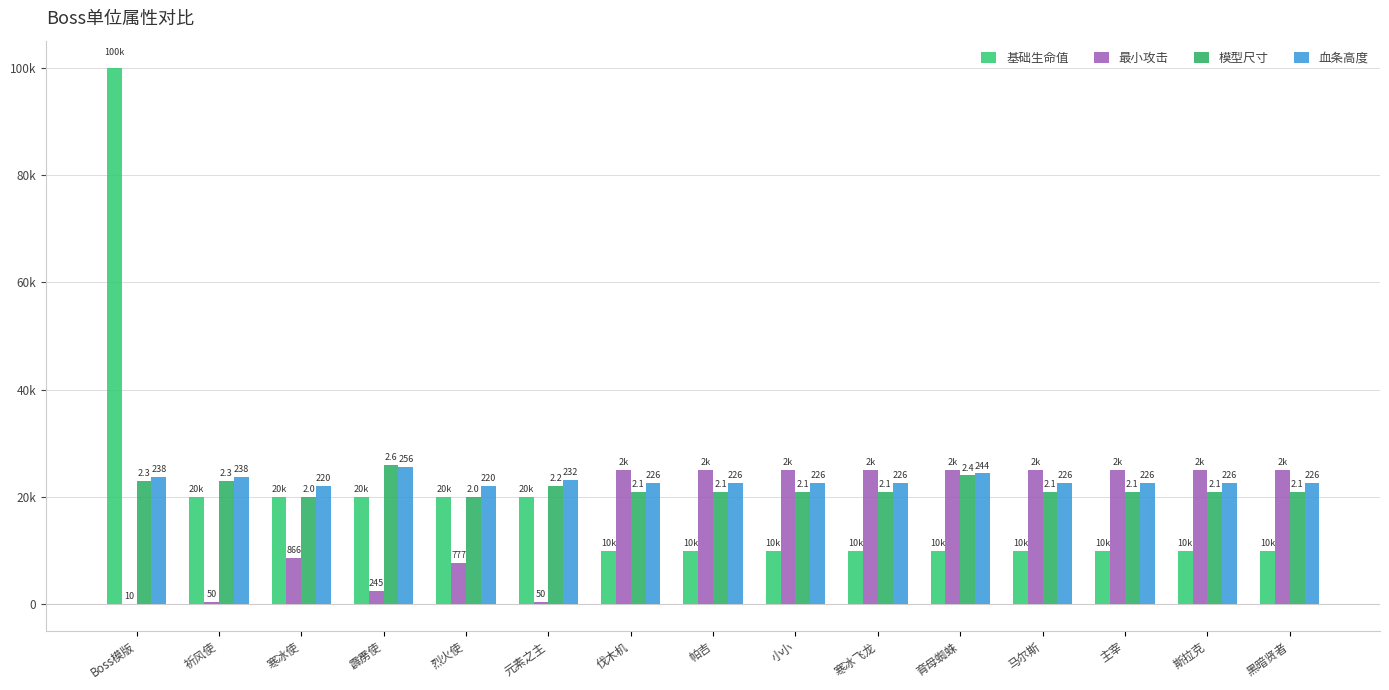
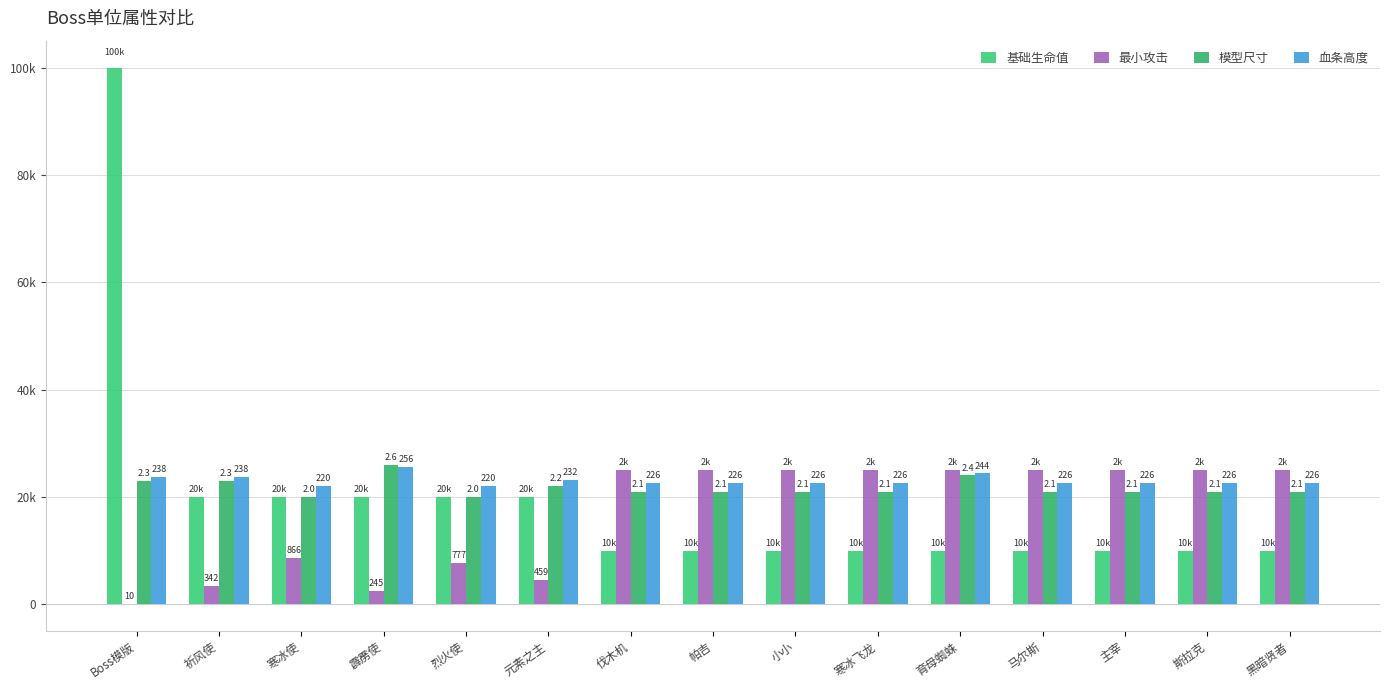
  {
    "最小攻击": {
-     "祈风使": 50,
-     "元素之主": 50
+     "祈风使": 342,
+     "元素之主": 459
    }
  }
